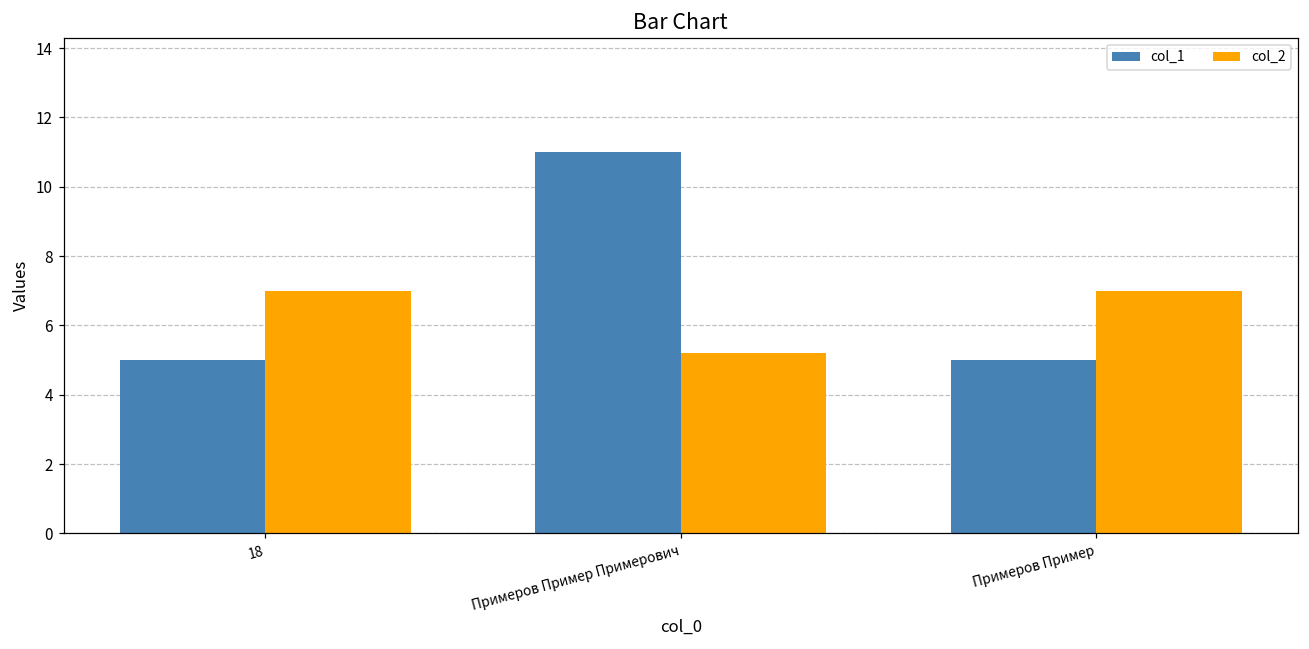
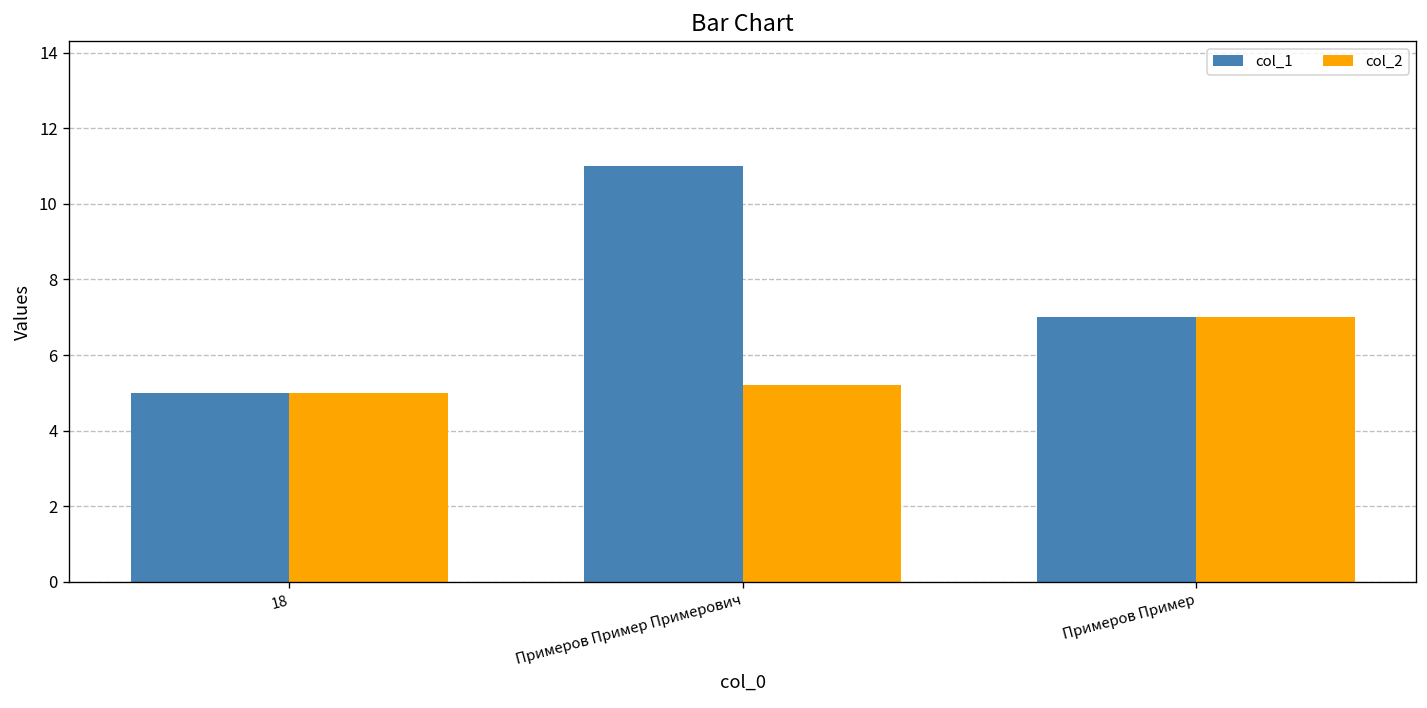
  {
    "col_1": {
      "18": 5,
      "Примеров Пример Примерович": 11,
-     "Примеров Пример": 5
+     "Примеров Пример": 7
    },
    "col_2": {
-     "18": 7,
+     "18": 5,
      "Примеров Пример Примерович": 5.2,
      "Примеров Пример": 7
    }
  }
